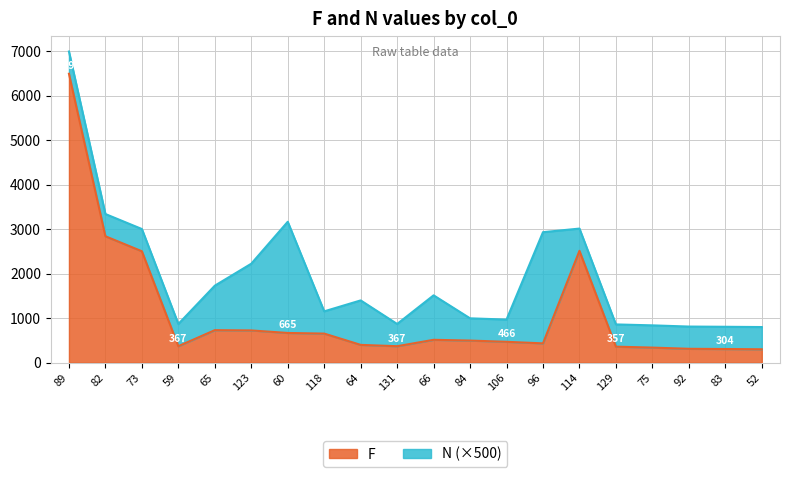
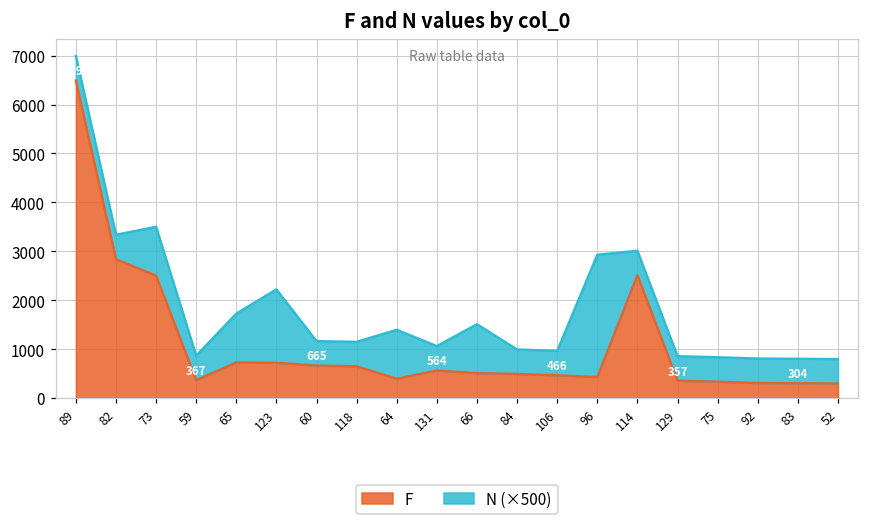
  {
    "F": {
      "59": 367,
      "60": 665,
-     "131": 367,
+     "131": 564,
      "106": 466,
      "129": 357,
      "83": 304
    },
    "N (×500)": {
      "89": 500,
      "82": 500,
-     "73": 500,
+     "73": 1000,
      "59": 500,
      "65": 1000,
      "123": 1500,
-     "60": 2500,
+     "60": 500,
      "118": 500,
      "64": 1000,
      "131": 500,
      "66": 1000,
      "84": 500,
      "106": 500,
      "96": 2500,
      "114": 500,
      "129": 500,
      "75": 500,
      "92": 500,
      "83": 500,
      "52": 500
    }
  }
